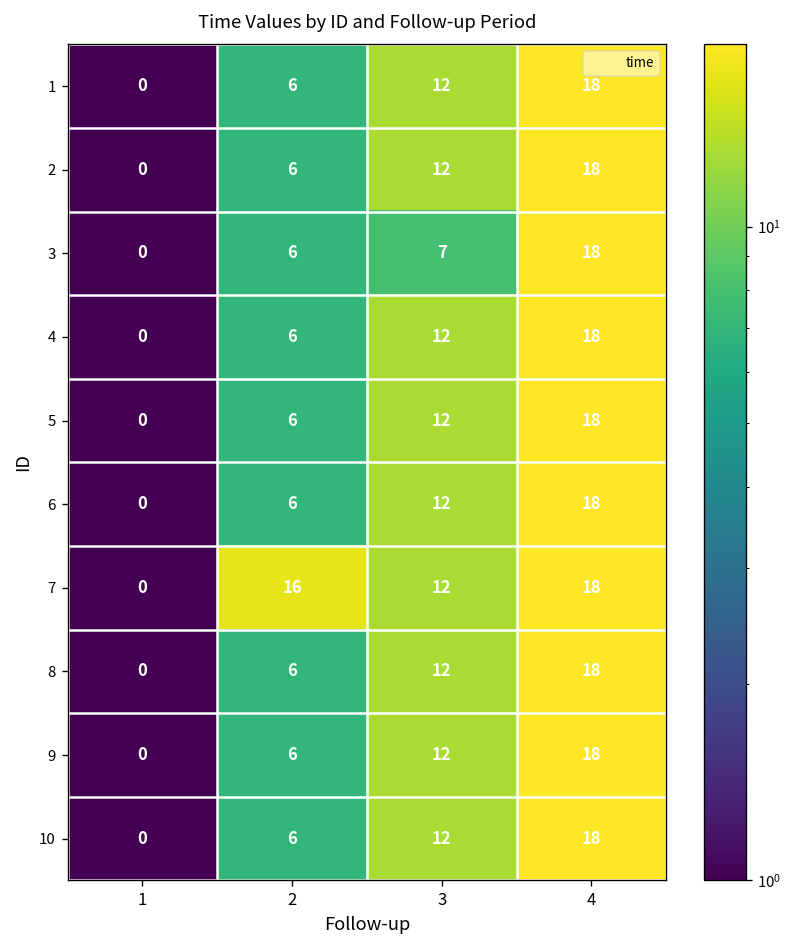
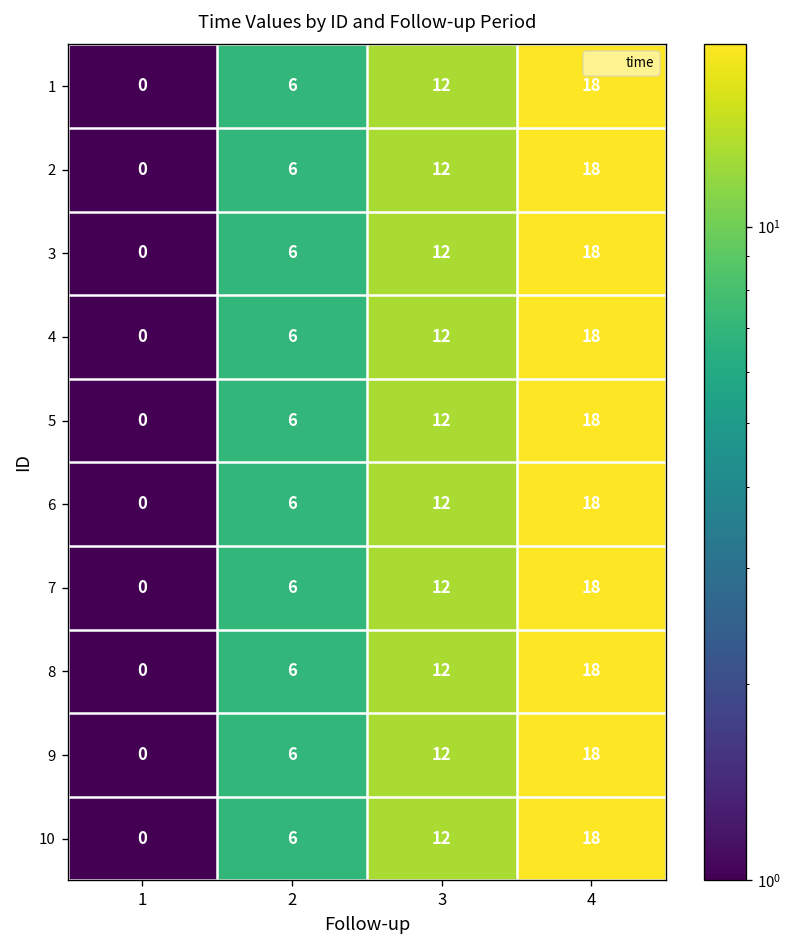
  {
    "1": {
      "1": 0,
      "2": 6,
      "3": 12,
      "4": 18
    },
    "2": {
      "1": 0,
      "2": 6,
      "3": 12,
      "4": 18
    },
    "3": {
      "1": 0,
      "2": 6,
-     "3": 7,
+     "3": 12,
      "4": 18
    },
    "4": {
      "1": 0,
      "2": 6,
      "3": 12,
      "4": 18
    },
    "5": {
      "1": 0,
      "2": 6,
      "3": 12,
      "4": 18
    },
    "6": {
      "1": 0,
      "2": 6,
      "3": 12,
      "4": 18
    },
    "7": {
      "1": 0,
-     "2": 16,
+     "2": 6,
      "3": 12,
      "4": 18
    },
    "8": {
      "1": 0,
      "2": 6,
      "3": 12,
      "4": 18
    },
    "9": {
      "1": 0,
      "2": 6,
      "3": 12,
      "4": 18
    },
    "10": {
      "1": 0,
      "2": 6,
      "3": 12,
      "4": 18
    }
  }
